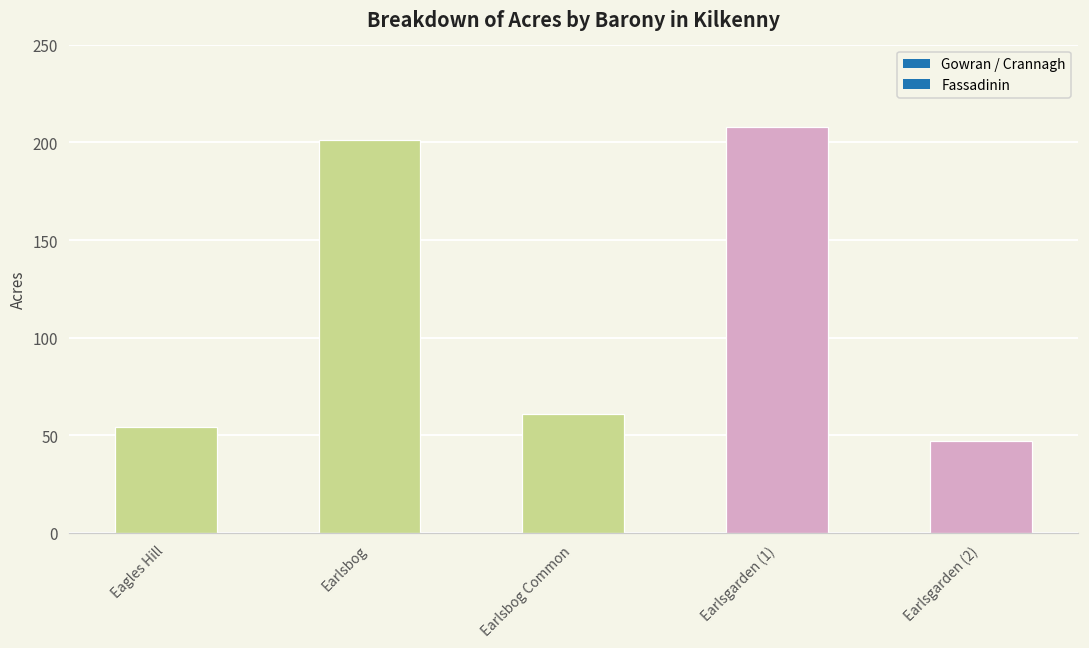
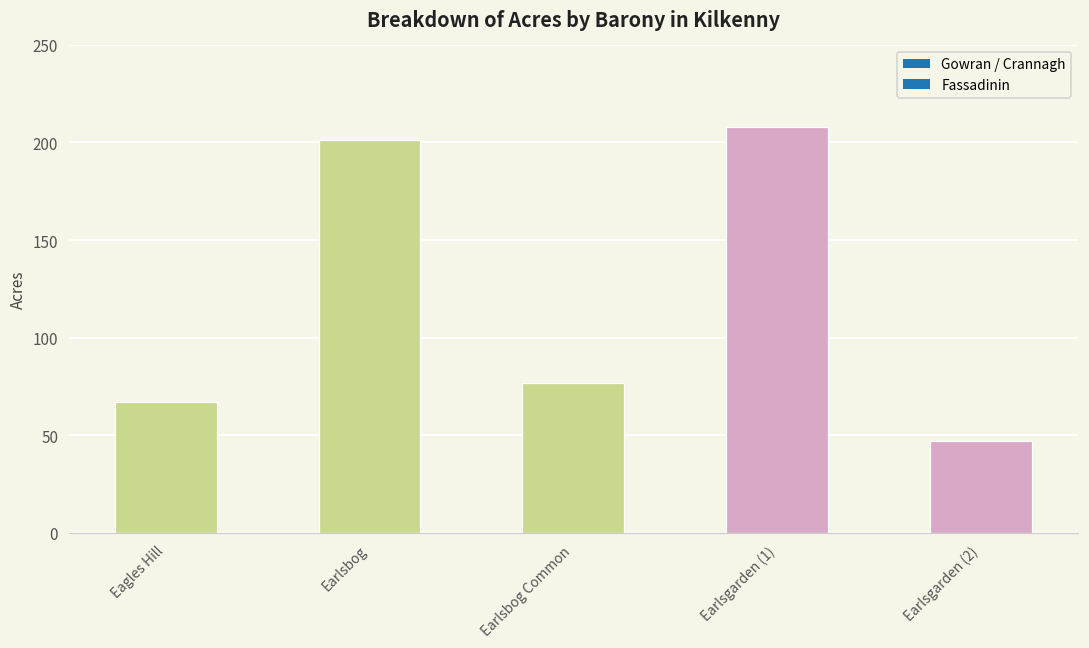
  {
-   "Eagles Hill": 54,
+   "Eagles Hill": 67,
    "Earlsbog": 201,
-   "Earlsbog Common": 61,
+   "Earlsbog Common": 77,
    "Earlsgarden (1)": 208,
    "Earlsgarden (2)": 47
  }
